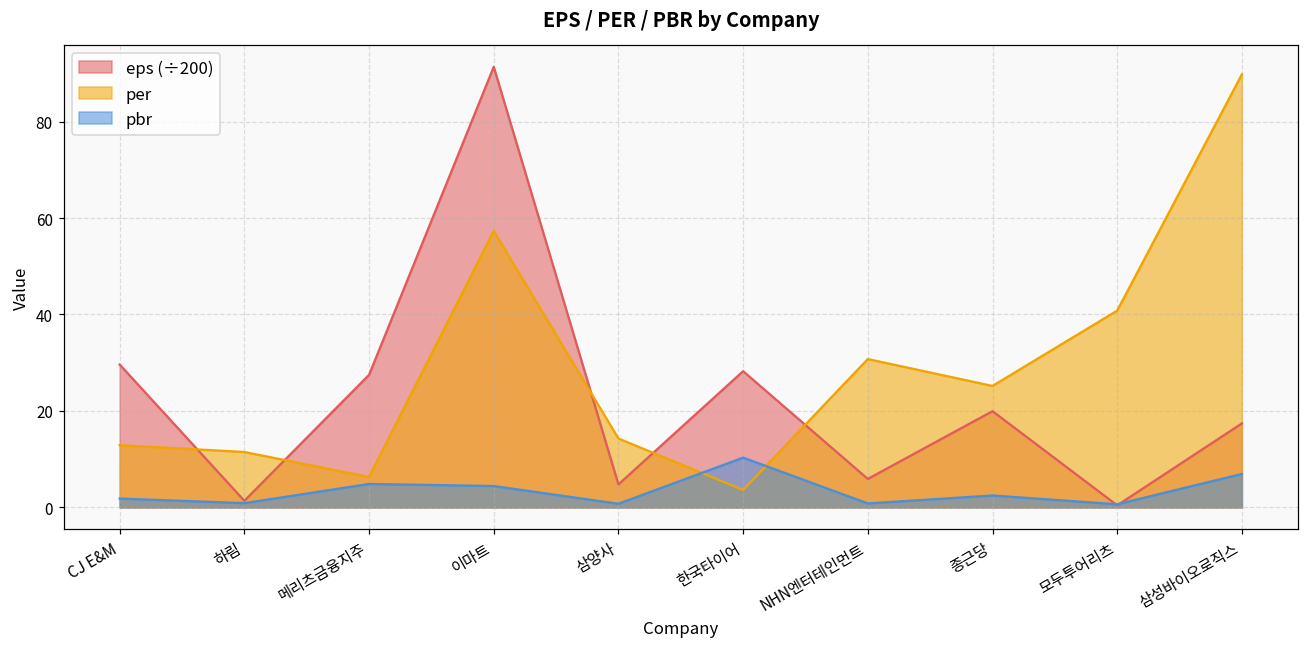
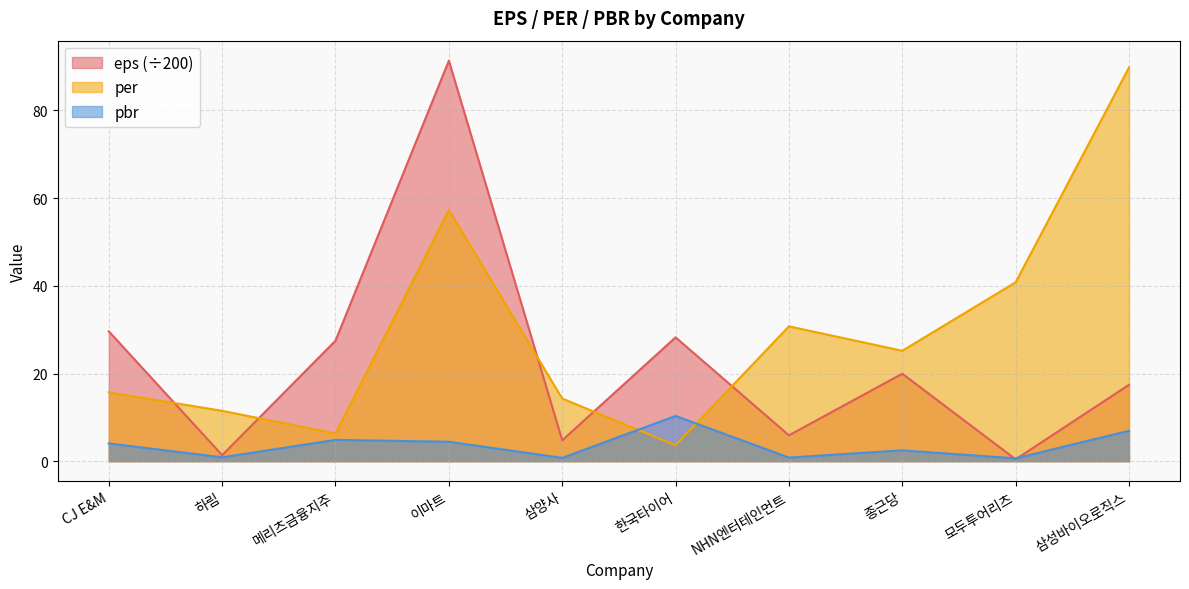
  {
    "eps (÷200)": {
      "CJ E&M": 30,
      "메리츠금융지주": 27,
      "이마트": 91,
      "삼양사": 5,
      "한국타이어": 28,
      "NHN엔터테인먼트": 6,
      "종근당": 20,
      "삼성바이오로직스": 17
    },
    "per": {
-     "CJ E&M": 13,
+     "CJ E&M": 16,
      "하림": 11,
      "메리츠금융지주": 6,
      "이마트": 57,
      "삼양사": 14,
      "한국타이어": 4,
      "NHN엔터테인먼트": 31,
      "종근당": 25,
      "모두투어리츠": 41,
      "삼성바이오로직스": 90
    },
    "pbr": {
-     "CJ E&M": 2,
+     "CJ E&M": 4,
      "메리츠금융지주": 5,
      "이마트": 4,
      "삼양사": 1,
      "한국타이어": 10,
      "NHN엔터테인먼트": 1,
      "종근당": 2,
      "삼성바이오로직스": 7
    }
  }
